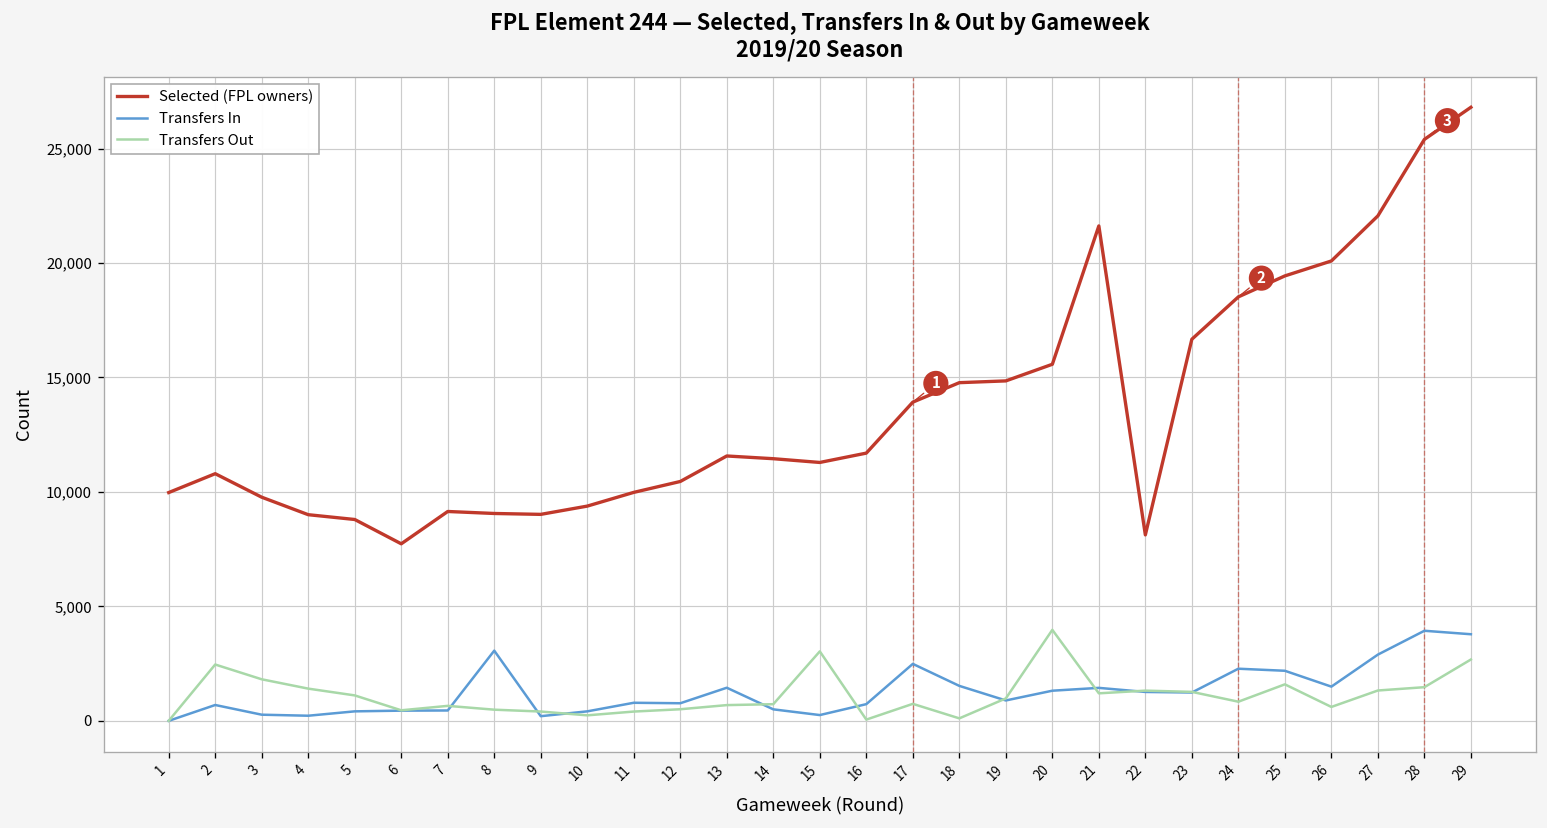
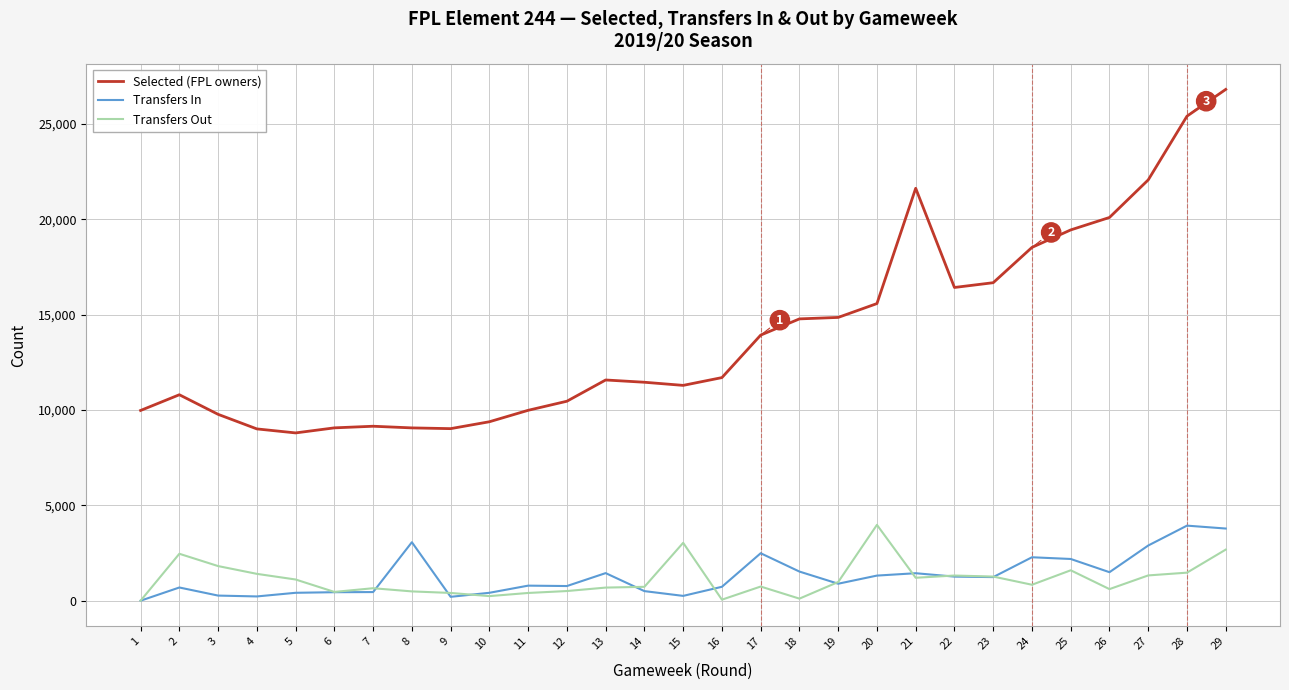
  {
    "Selected (FPL owners)": {
      "1": "10,000",
      "2": "10,800",
      "3": "9,800",
      "4": "9,000",
      "5": "8,800",
-     "6": "7,700",
+     "6": "9,100",
      "7": "9,100",
      "8": "9,100",
      "9": "9,000",
      "10": "9,400",
      "11": "10,000",
      "12": "10,500",
      "13": "11,600",
      "14": "11,500",
      "15": "11,300",
      "16": "11,700",
      "18": "14,800",
      "19": "14,900",
      "20": "15,600",
      "21": "21,600",
-     "22": "8,100",
+     "22": "16,400",
      "23": "16,700",
      "25": "19,400",
      "26": "20,100",
      "27": "22,100",
      "29": "26,800"
    },
    "Transfers In": {
      "2": "700",
      "3": "300",
      "4": "200",
      "5": "400",
      "7": "500",
      "8": "3,100",
      "9": "200",
      "10": "400",
      "11": "800",
      "12": "800",
      "13": "1,400",
      "14": "500",
      "15": "300",
      "16": "700",
      "17": "2,500",
      "18": "1,500",
      "20": "1,300",
      "21": "1,400",
      "24": "2,300",
      "25": "2,200",
      "26": "1,500",
      "27": "2,900",
      "28": "3,900",
      "29": "3,800"
    },
    "Transfers Out": {
      "2": "2,500",
      "3": "1,800",
      "4": "1,400",
      "5": "1,100",
      "7": "700",
      "8": "500",
      "9": "400",
      "10": "200",
      "11": "400",
      "12": "500",
      "13": "700",
      "14": "700",
      "15": "3,000",
      "16": "100",
      "17": "700",
      "18": "100",
      "20": "4,000",
      "21": "1,200",
      "24": "800",
      "25": "1,600",
      "26": "600",
      "27": "1,300",
      "28": "1,500",
      "29": "2,700"
    }
  }
